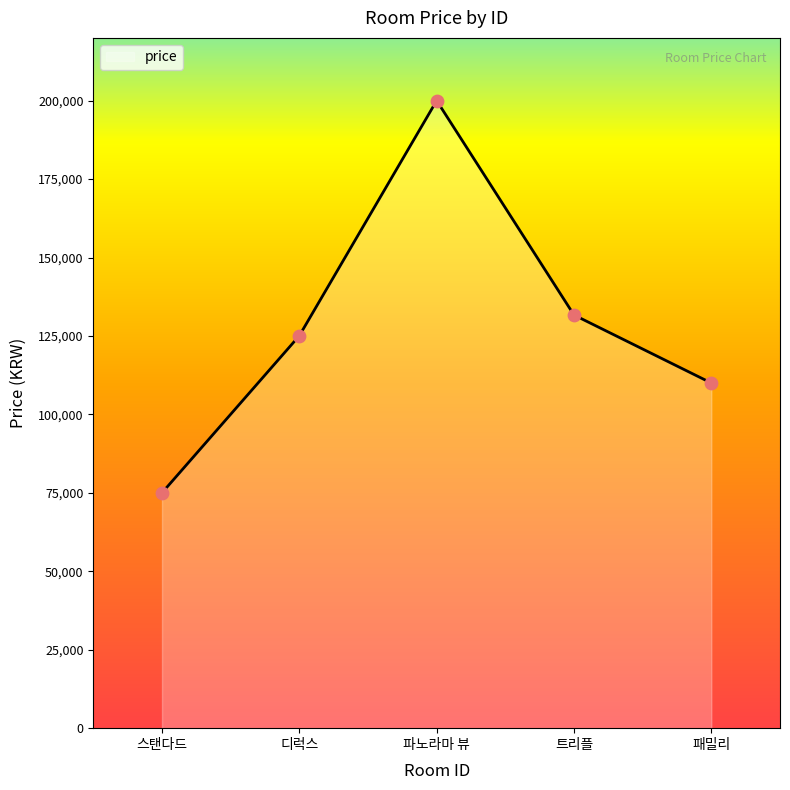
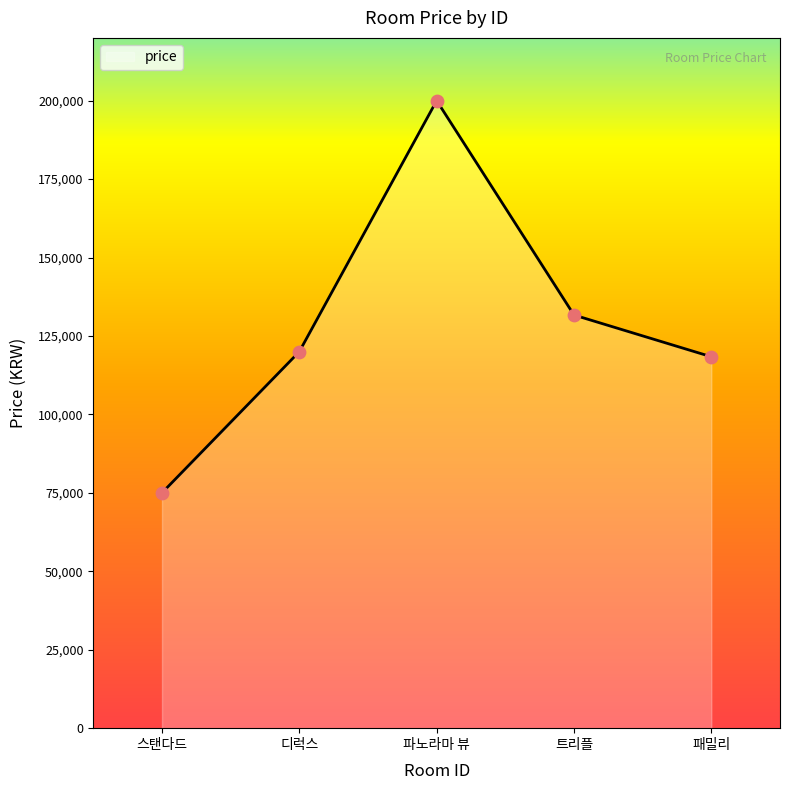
  {
    "스탠다드": "75,000",
-   "디럭스": "125,000",
+   "디럭스": "120,000",
    "파노라마 뷰": "200,000",
    "트리플": "132,000",
-   "패밀리": "110,000"
+   "패밀리": "118,000"
  }
